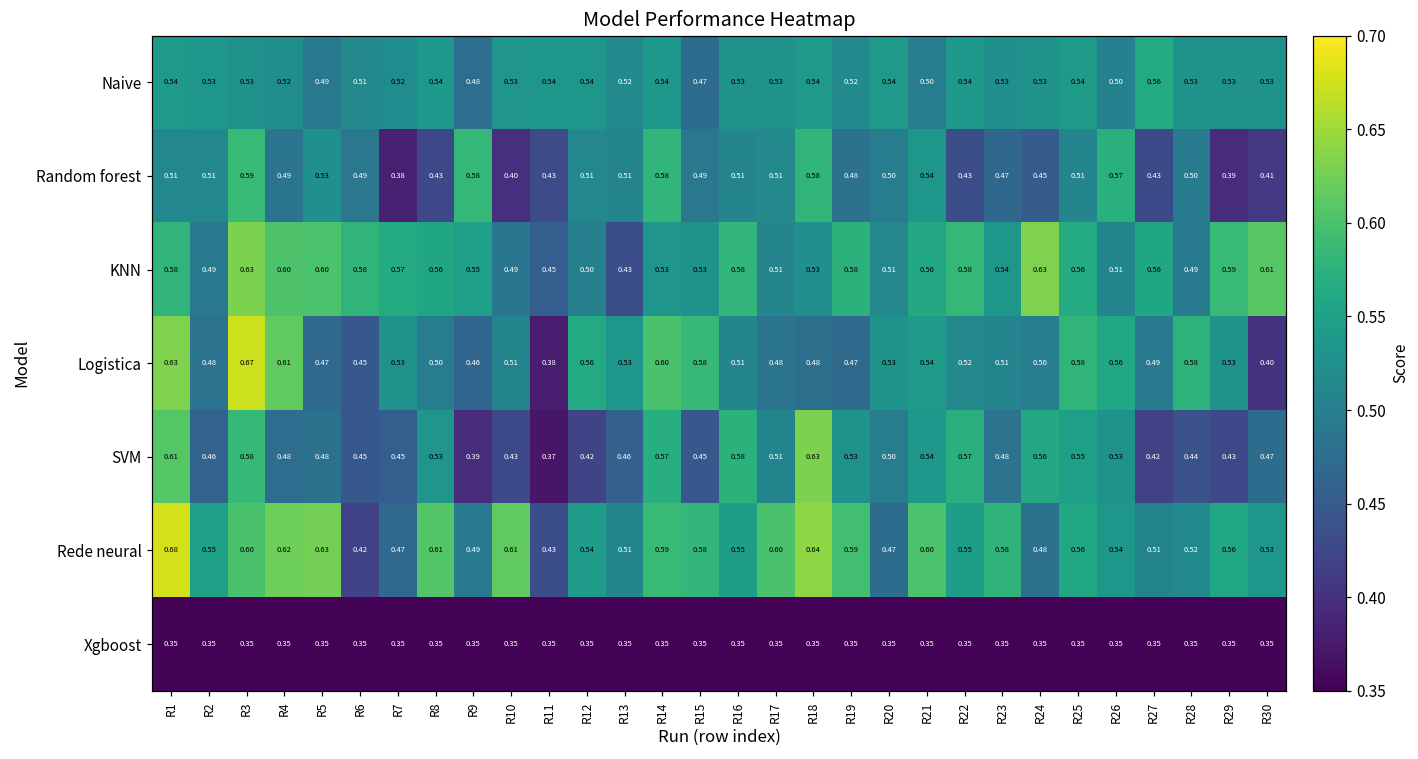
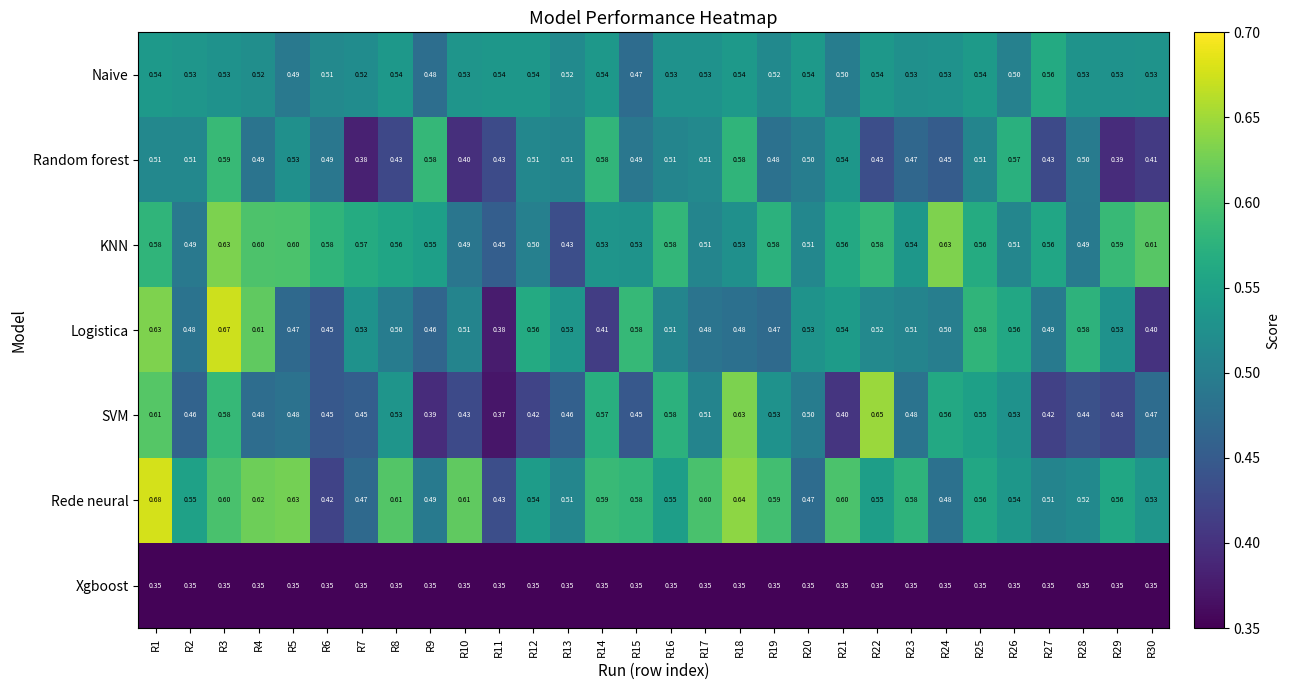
  {
    "Logistica": {
      "R1": 0.63,
      "R2": 0.48,
      "R3": 0.67,
      "R4": 0.61,
      "R5": 0.47,
      "R6": 0.45,
      "R7": 0.53,
      "R8": 0.50,
      "R9": 0.46,
      "R10": 0.51,
      "R11": 0.38,
      "R12": 0.56,
      "R13": 0.53,
-     "R14": 0.60,
+     "R14": 0.41,
      "R15": 0.58,
      "R16": 0.51,
      "R17": 0.48,
      "R18": 0.48,
      "R19": 0.47,
      "R20": 0.53,
      "R21": 0.54,
      "R22": 0.52,
      "R23": 0.51,
      "R24": 0.50,
      "R25": 0.58,
      "R26": 0.56,
      "R27": 0.49,
      "R28": 0.58,
      "R29": 0.53,
      "R30": 0.40
    },
    "SVM": {
      "R1": 0.61,
      "R2": 0.46,
      "R3": 0.58,
      "R4": 0.48,
      "R5": 0.48,
      "R6": 0.45,
      "R7": 0.45,
      "R8": 0.53,
      "R9": 0.39,
      "R10": 0.43,
      "R11": 0.37,
      "R12": 0.42,
      "R13": 0.46,
      "R14": 0.57,
      "R15": 0.45,
      "R16": 0.58,
      "R17": 0.51,
      "R18": 0.63,
      "R19": 0.53,
      "R20": 0.50,
-     "R21": 0.54,
-     "R22": 0.57,
+     "R21": 0.40,
+     "R22": 0.65,
      "R23": 0.48,
      "R24": 0.56,
      "R25": 0.55,
      "R26": 0.53,
      "R27": 0.42,
      "R28": 0.44,
      "R29": 0.43,
      "R30": 0.47
    }
  }
